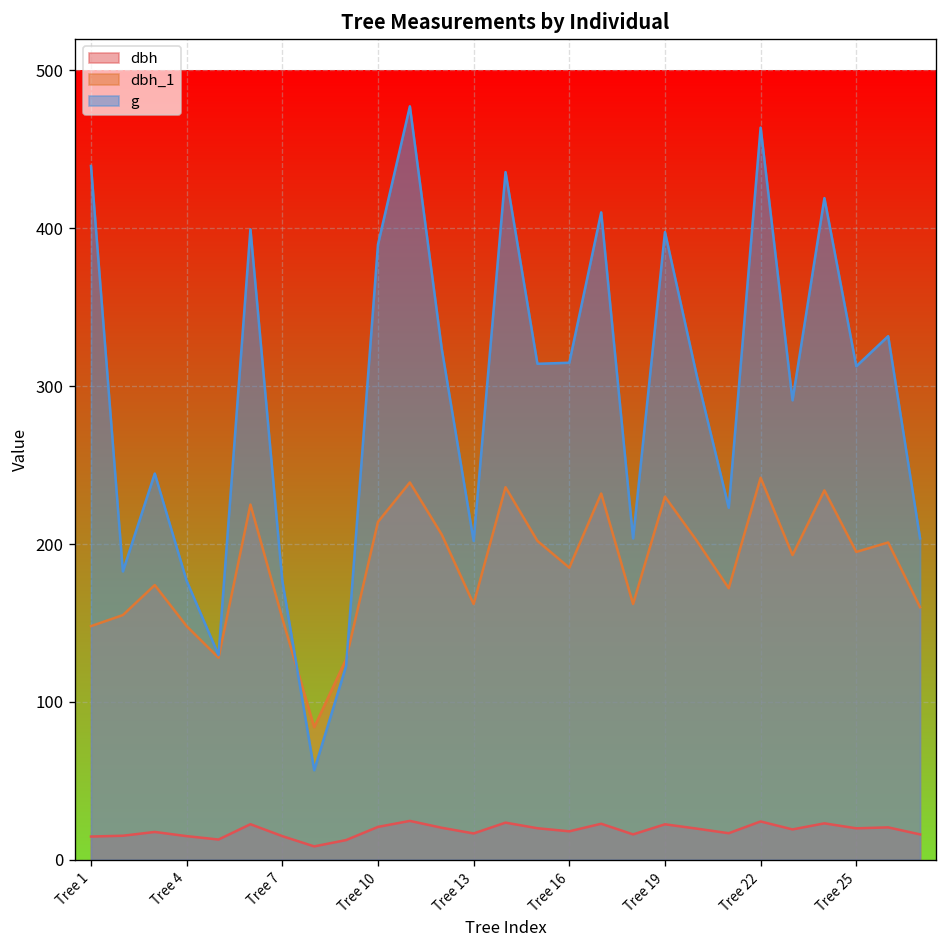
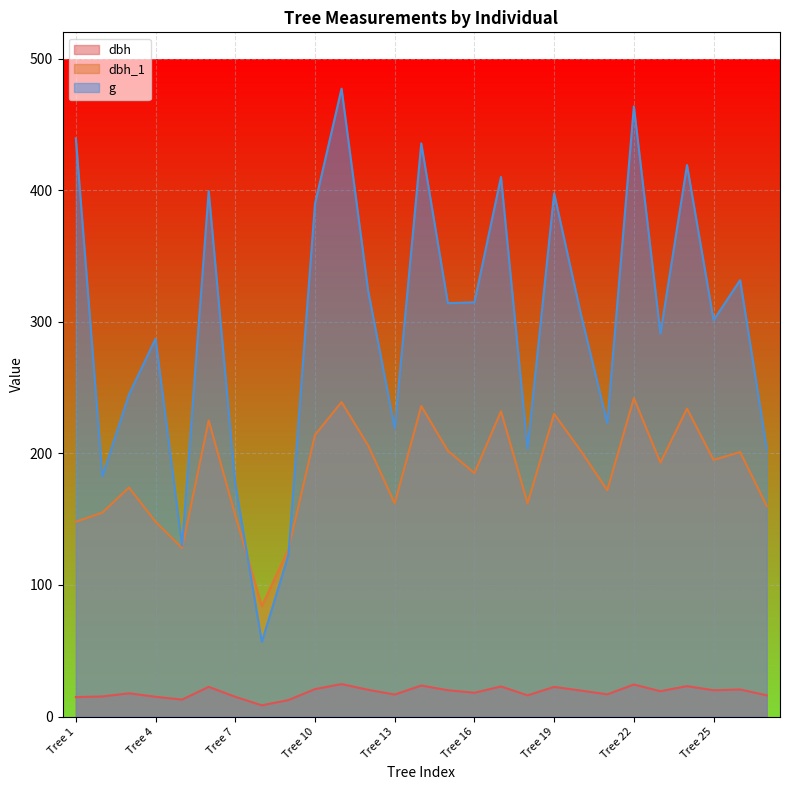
  {
    "g": {
      "Tree 1": 439,
-     "Tree 4": 177,
+     "Tree 4": 287,
      "Tree 7": 177,
      "Tree 10": 390,
-     "Tree 13": 202,
+     "Tree 13": 219,
      "Tree 16": 315,
      "Tree 19": 398,
      "Tree 22": 464,
-     "Tree 25": 313
+     "Tree 25": 301
    }
  }
